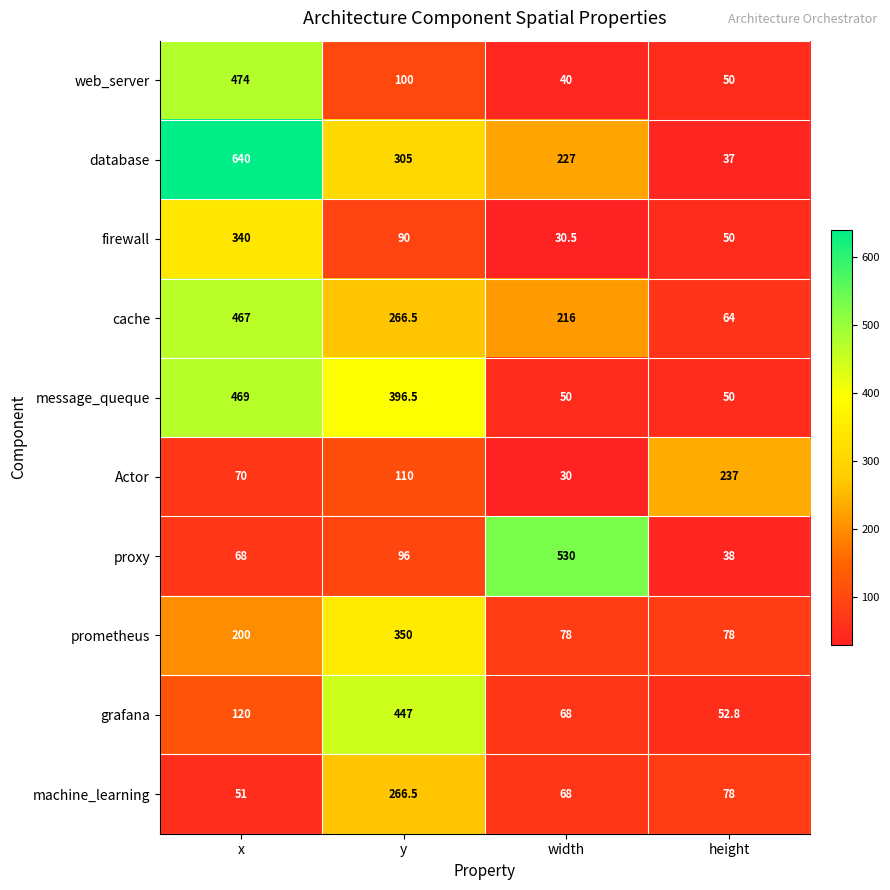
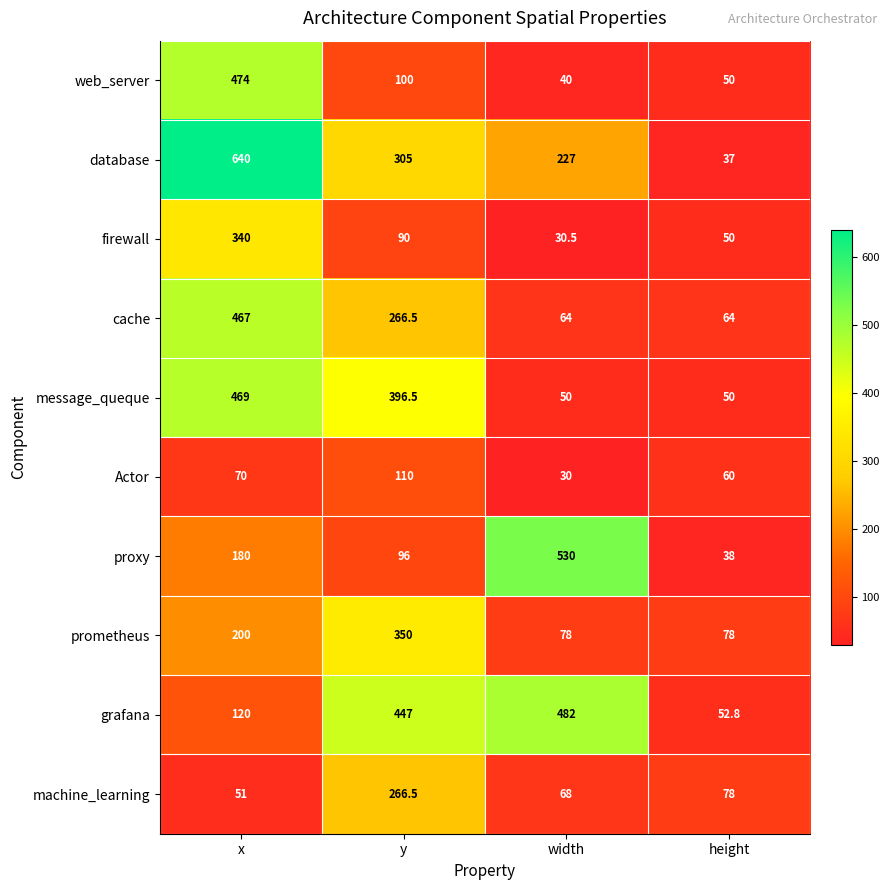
  {
    "web_server": {
      "x": 474,
      "y": 100,
      "width": 40,
      "height": 50
    },
    "database": {
      "x": 640,
      "y": 305,
      "width": 227,
      "height": 37
    },
    "firewall": {
      "x": 340,
      "y": 90,
      "width": 30.5,
      "height": 50
    },
    "cache": {
      "x": 467,
      "y": 266.5,
-     "width": 216,
+     "width": 64,
      "height": 64
    },
    "message_queque": {
      "x": 469,
      "y": 396.5,
      "width": 50,
      "height": 50
    },
    "Actor": {
      "x": 70,
      "y": 110,
      "width": 30,
-     "height": 237
+     "height": 60
    },
    "proxy": {
-     "x": 68,
+     "x": 180,
      "y": 96,
      "width": 530,
      "height": 38
    },
    "prometheus": {
      "x": 200,
      "y": 350,
      "width": 78,
      "height": 78
    },
    "grafana": {
      "x": 120,
      "y": 447,
-     "width": 68,
+     "width": 482,
      "height": 52.8
    },
    "machine_learning": {
      "x": 51,
      "y": 266.5,
      "width": 68,
      "height": 78
    }
  }
